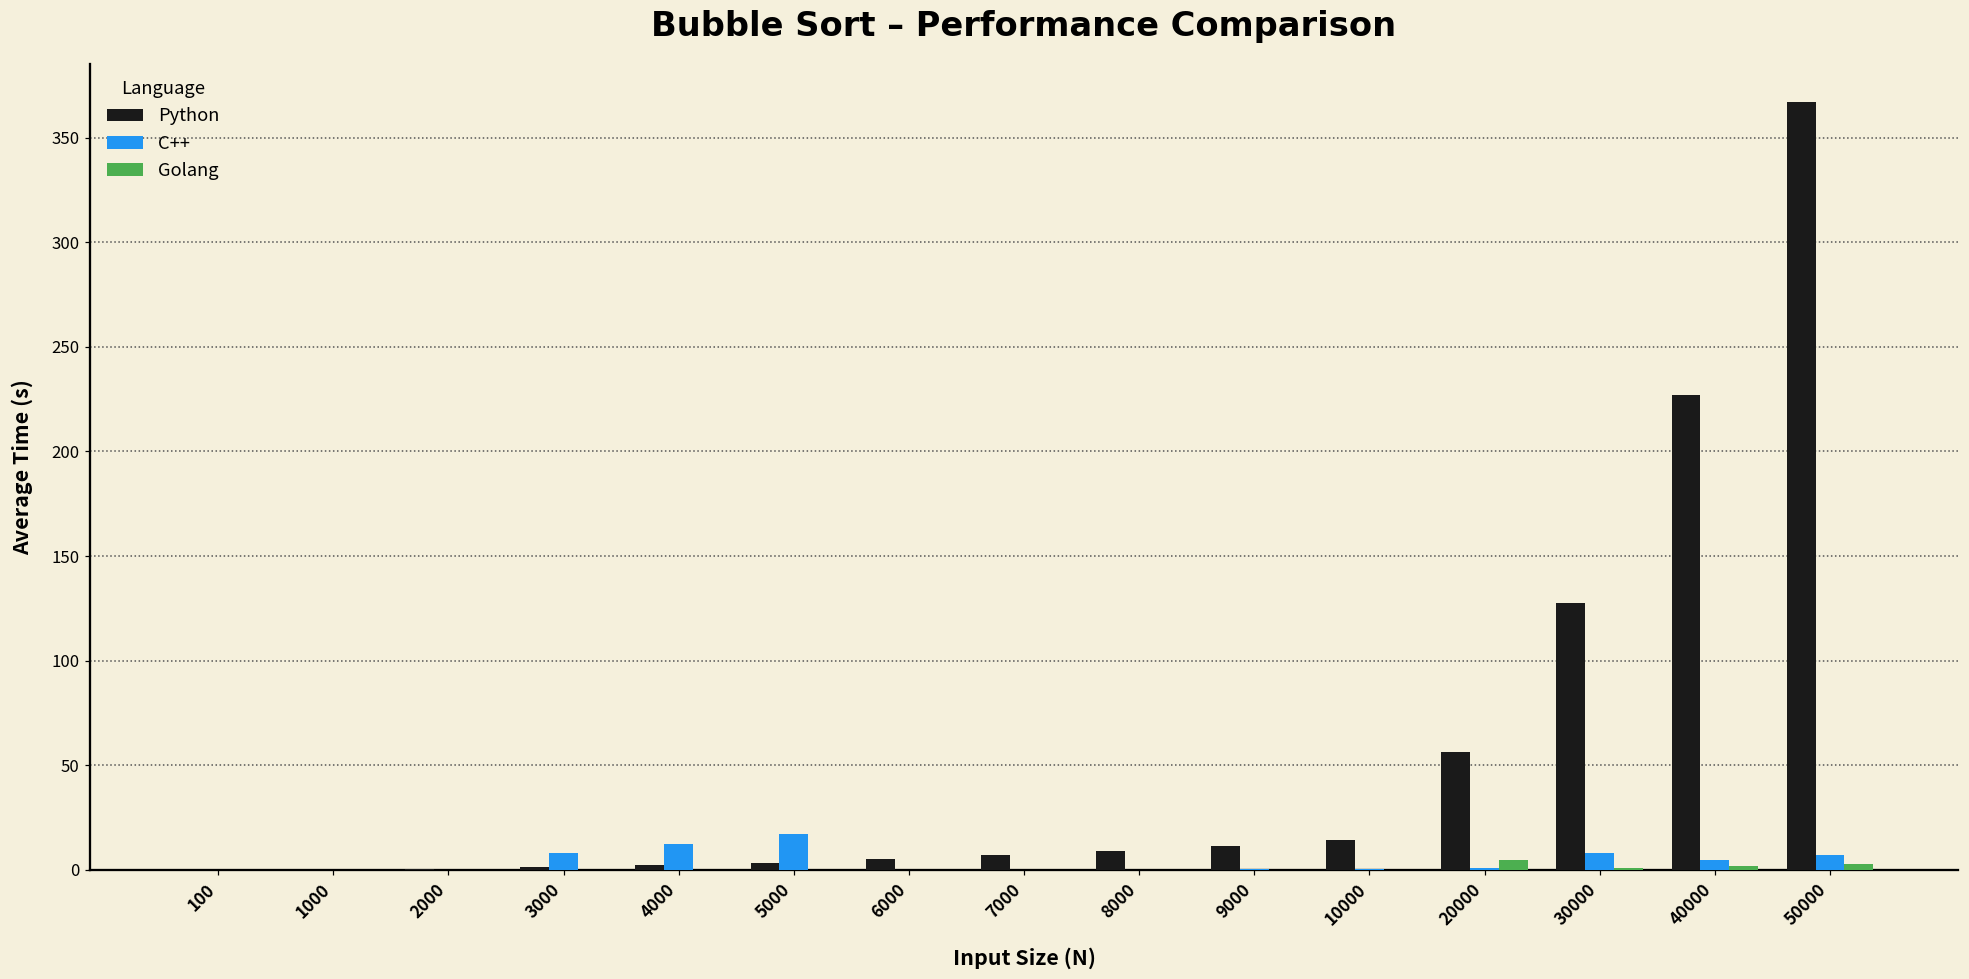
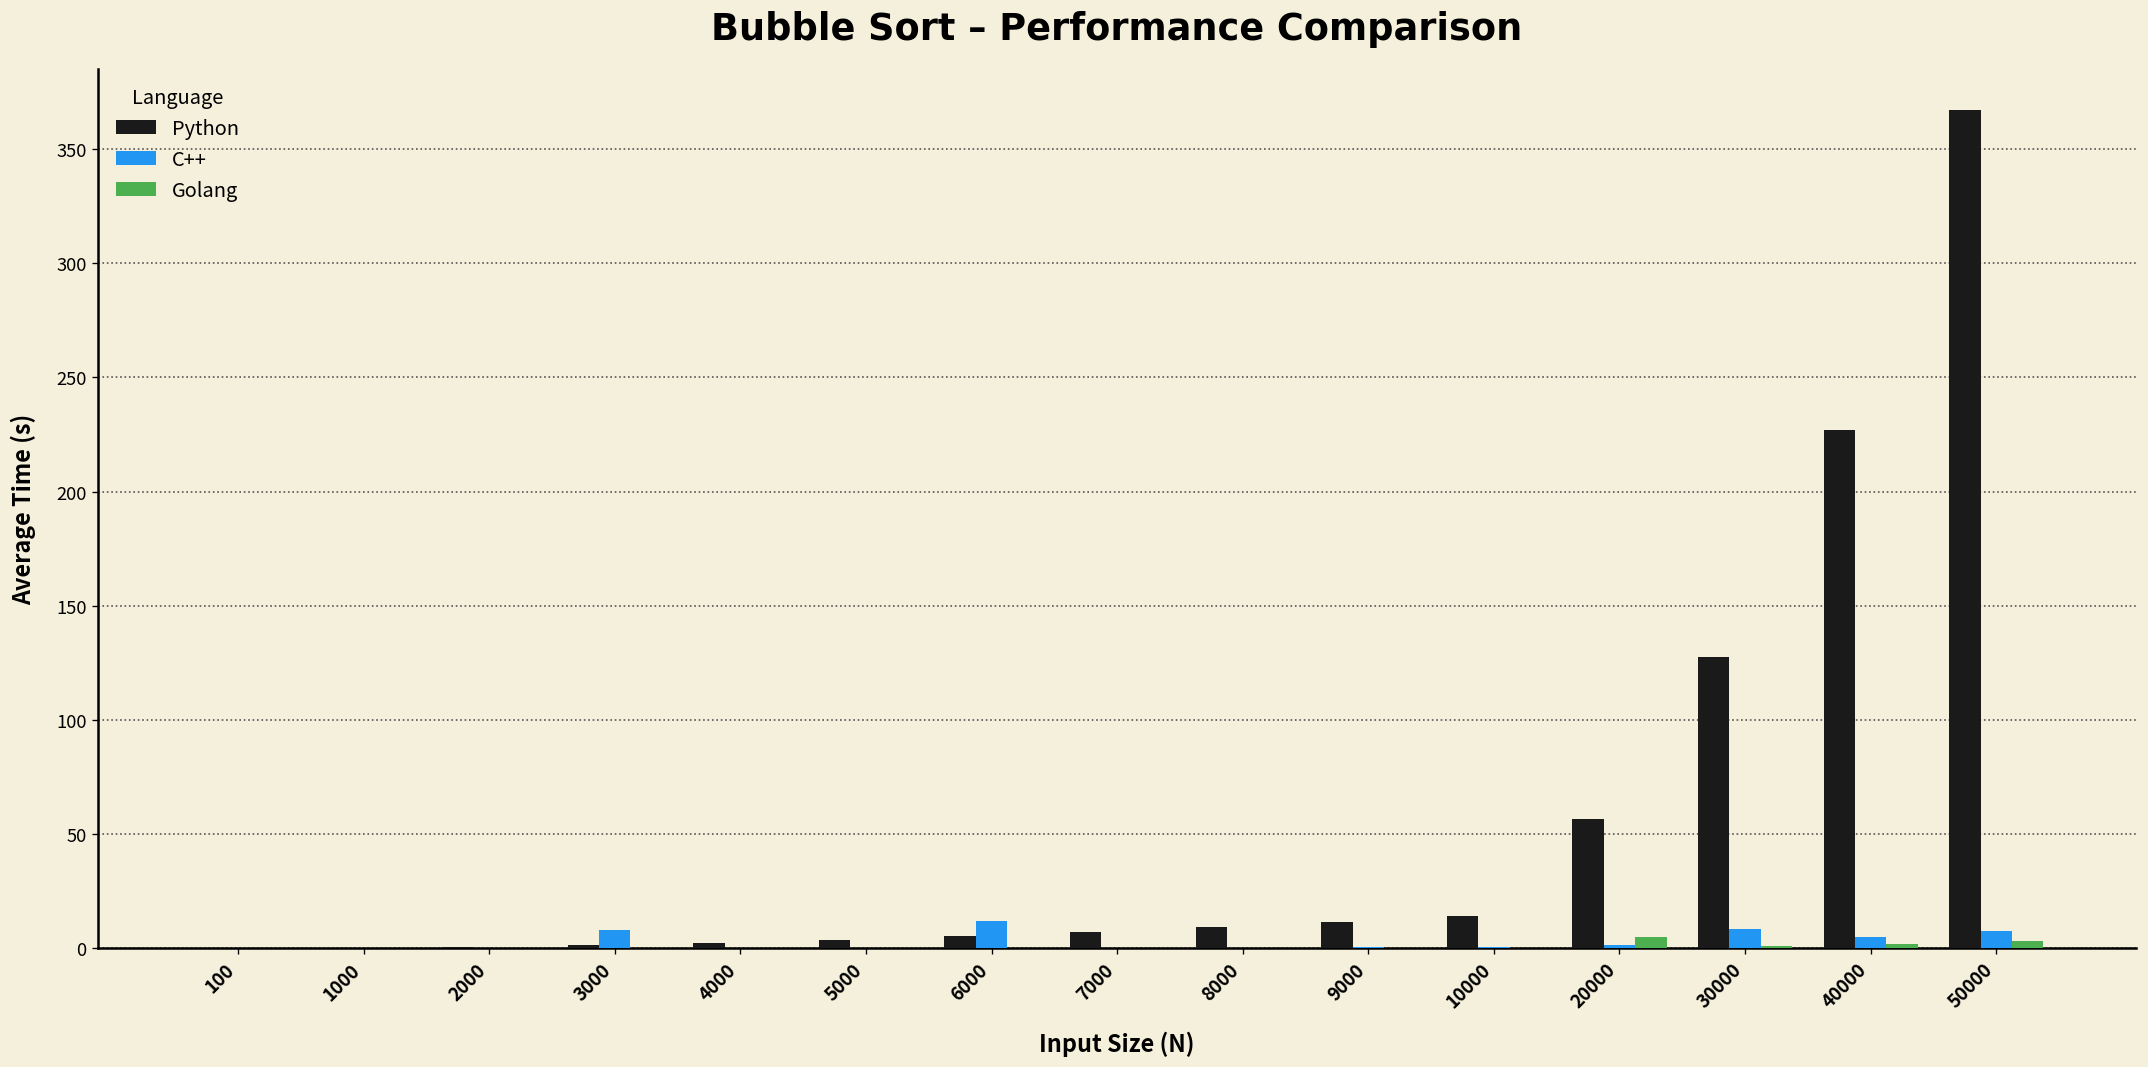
  {
    "Python": {
      "4000": 2,
      "5000": 4,
      "6000": 5,
      "7000": 7,
      "8000": 9,
      "9000": 12,
      "10000": 14,
      "20000": 56,
      "30000": 128,
      "40000": 227,
      "50000": 367
    },
    "C++": {
      "3000": 8,
-     "4000": 13,
-     "5000": 17,
-     "6000": 0,
+     "4000": 0,
+     "5000": 0,
+     "6000": 12,
      "30000": 8,
      "40000": 5,
      "50000": 7
    },
    "Golang": {
      "20000": 5,
      "40000": 2,
      "50000": 3
    }
  }
